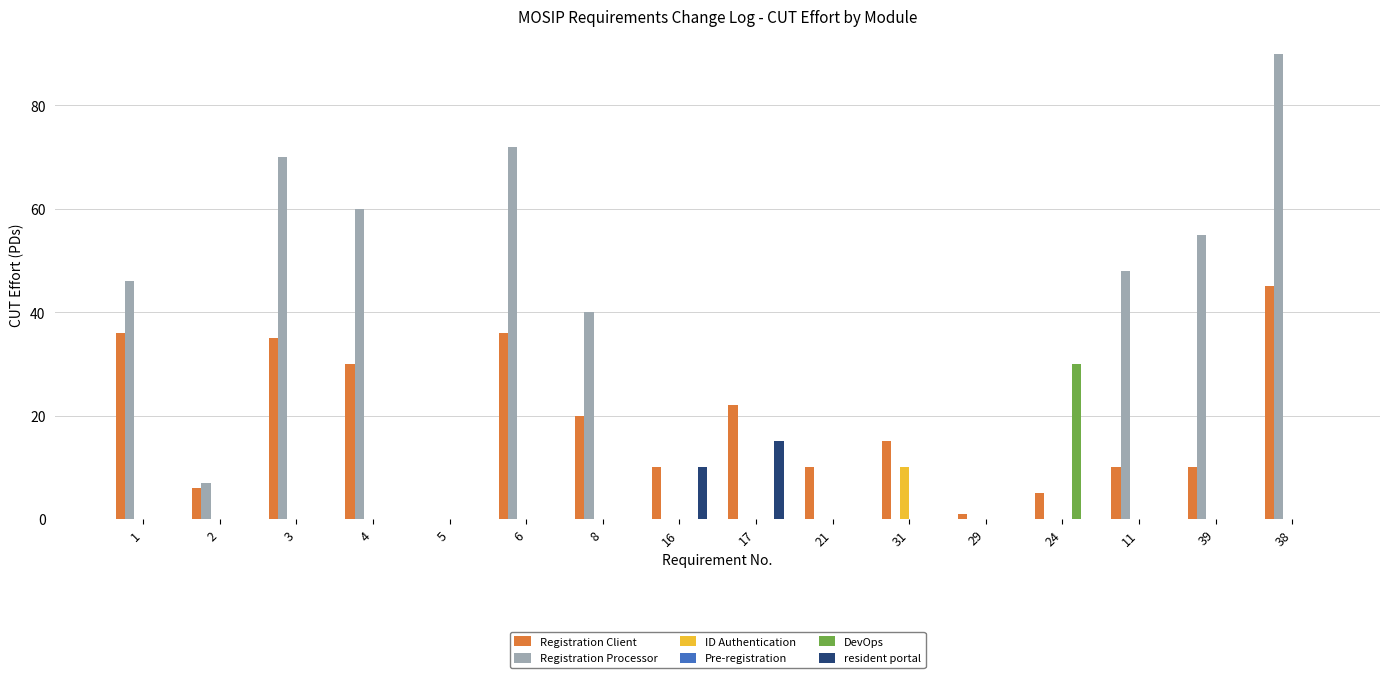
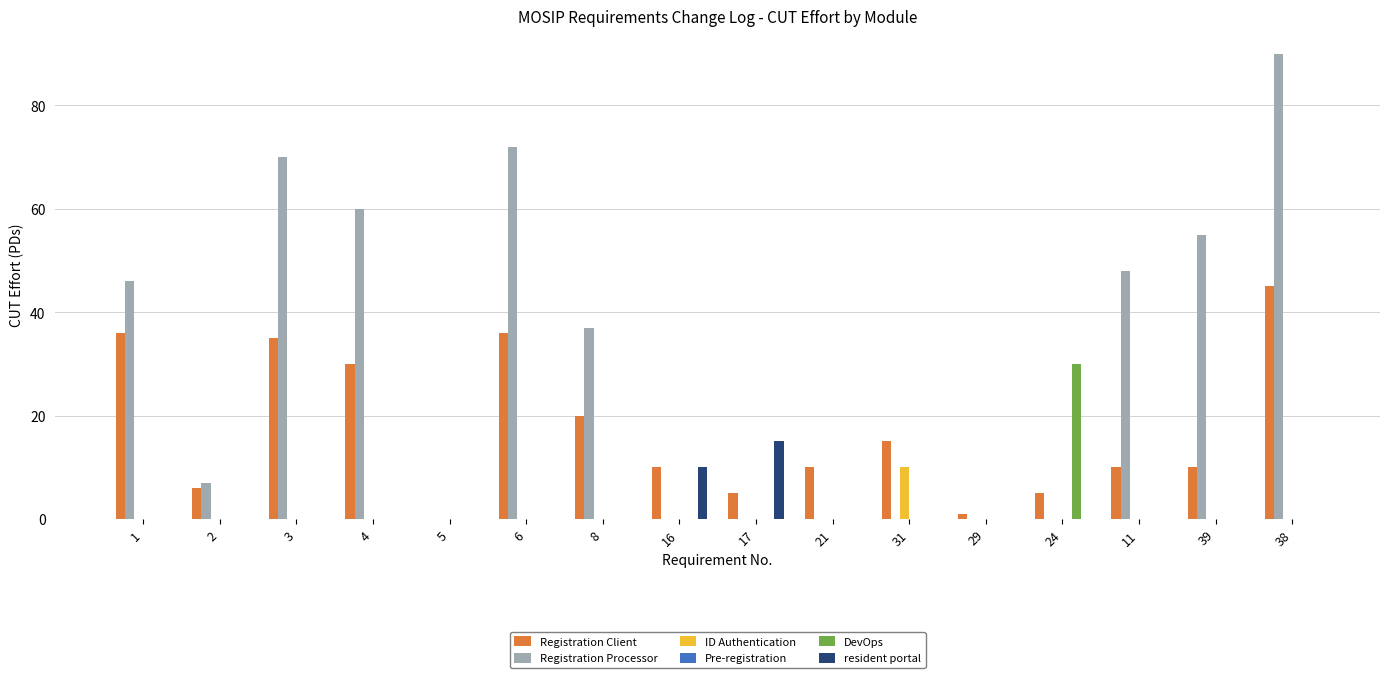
  {
    "Registration Client": {
      "1": 36,
      "2": 6,
      "3": 35,
      "4": 30,
      "5": 0,
      "6": 36,
      "8": 20,
      "16": 10,
-     "17": 22,
+     "17": 5,
      "21": 10,
      "31": 15,
      "29": 1,
      "24": 5,
      "11": 10,
      "39": 10,
      "38": 45
    },
    "Registration Processor": {
      "1": 46,
      "2": 7,
      "3": 70,
      "4": 60,
      "5": 0,
      "6": 72,
-     "8": 40,
+     "8": 37,
      "16": 0,
      "17": 0,
      "21": 0,
      "31": 0,
      "29": 0,
      "24": 0,
      "11": 48,
      "39": 55,
      "38": 90
    },
    "ID Authentication": {
      "1": 0,
      "2": 0,
      "3": 0,
      "4": 0,
      "5": 0,
      "6": 0,
      "8": 0,
      "16": 0,
      "17": 0,
      "21": 0,
      "31": 10,
      "29": 0,
      "24": 0,
      "11": 0,
      "39": 0,
      "38": 0
    },
    "Pre-registration": {
      "1": 0,
      "2": 0,
      "3": 0,
      "4": 0,
      "5": 0,
      "6": 0,
      "8": 0,
      "16": 0,
      "17": 0,
      "21": 0,
      "31": 0,
      "29": 0,
      "24": 0,
      "11": 0,
      "39": 0,
      "38": 0
    },
    "DevOps": {
      "1": 0,
      "2": 0,
      "3": 0,
      "4": 0,
      "5": 0,
      "6": 0,
      "8": 0,
      "16": 0,
      "17": 0,
      "21": 0,
      "31": 0,
      "29": 0,
      "24": 30,
      "11": 0,
      "39": 0,
      "38": 0
    },
    "resident portal": {
      "1": 0,
      "2": 0,
      "3": 0,
      "4": 0,
      "5": 0,
      "6": 0,
      "8": 0,
      "16": 10,
      "17": 15,
      "21": 0,
      "31": 0,
      "29": 0,
      "24": 0,
      "11": 0,
      "39": 0,
      "38": 0
    }
  }
